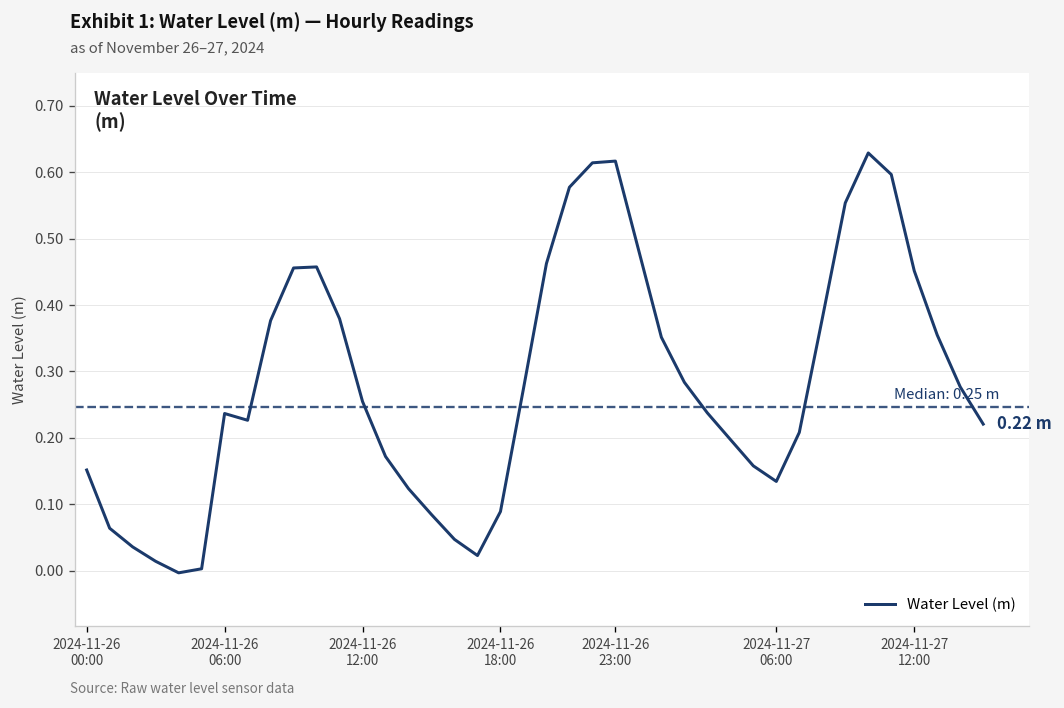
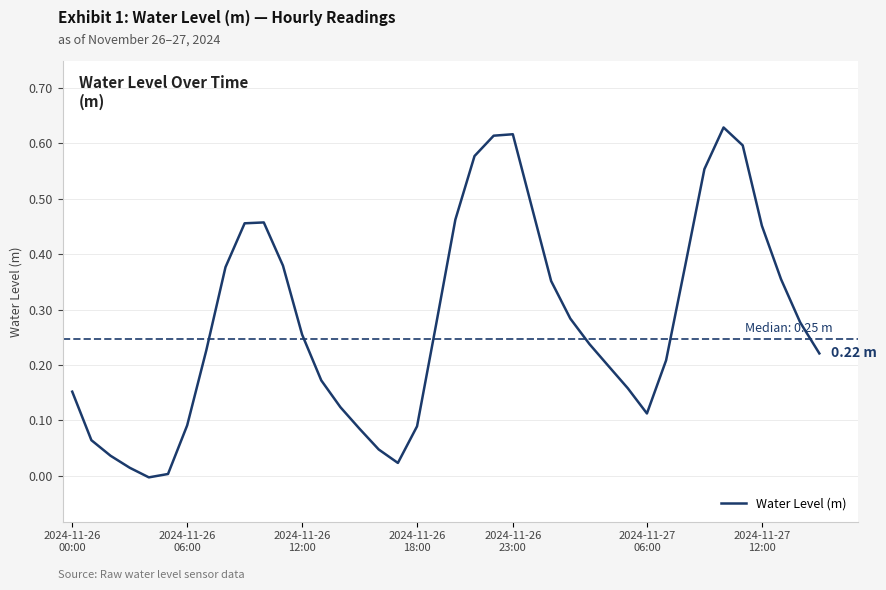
  {
    "2024-11-26 00:00": 0.15,
-   "2024-11-26 06:00": 0.24,
+   "2024-11-26 06:00": 0.09,
    "2024-11-26 12:00": 0.25,
    "2024-11-26 18:00": 0.09,
    "2024-11-26 23:00": 0.62,
-   "2024-11-27 06:00": 0.13,
+   "2024-11-27 06:00": 0.11,
    "2024-11-27 12:00": 0.45
  }
